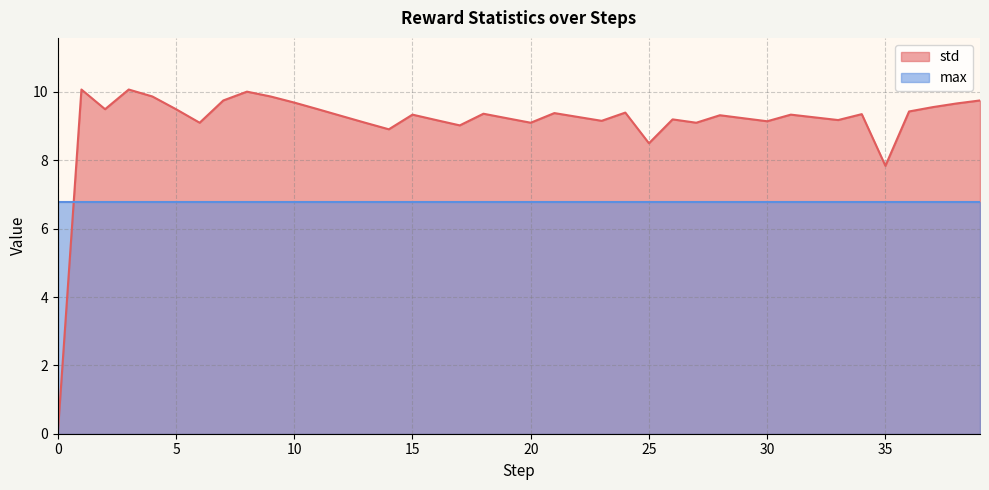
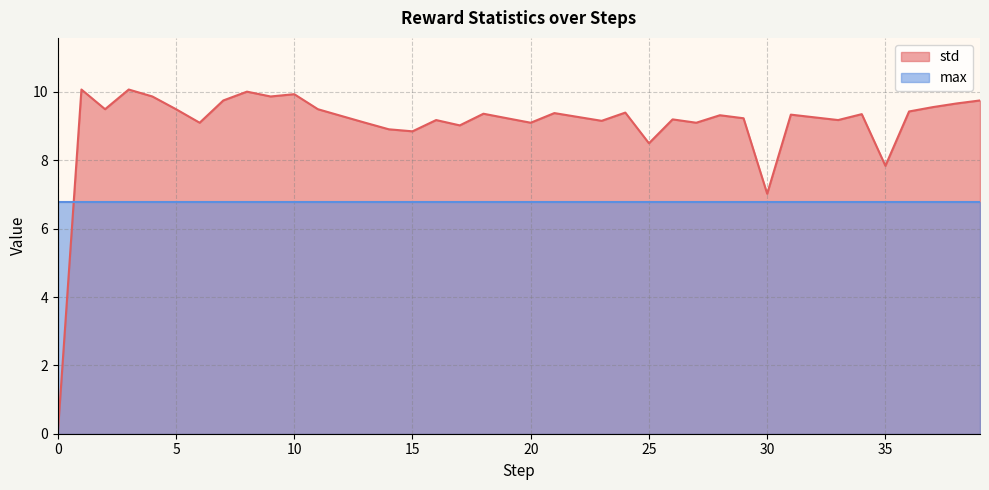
  {
    "std": {
      "0": 0.0,
      "5": 9.5,
-     "10": 9.7,
-     "15": 9.3,
+     "10": 9.9,
+     "15": 8.8,
      "20": 9.1,
      "25": 8.5,
-     "30": 9.1,
+     "30": 7.0,
      "35": 7.8
    },
    "max": {
      "0": 6.8,
      "5": 6.8,
      "10": 6.8,
      "15": 6.8,
      "20": 6.8,
      "25": 6.8,
      "30": 6.8,
      "35": 6.8
    }
  }
